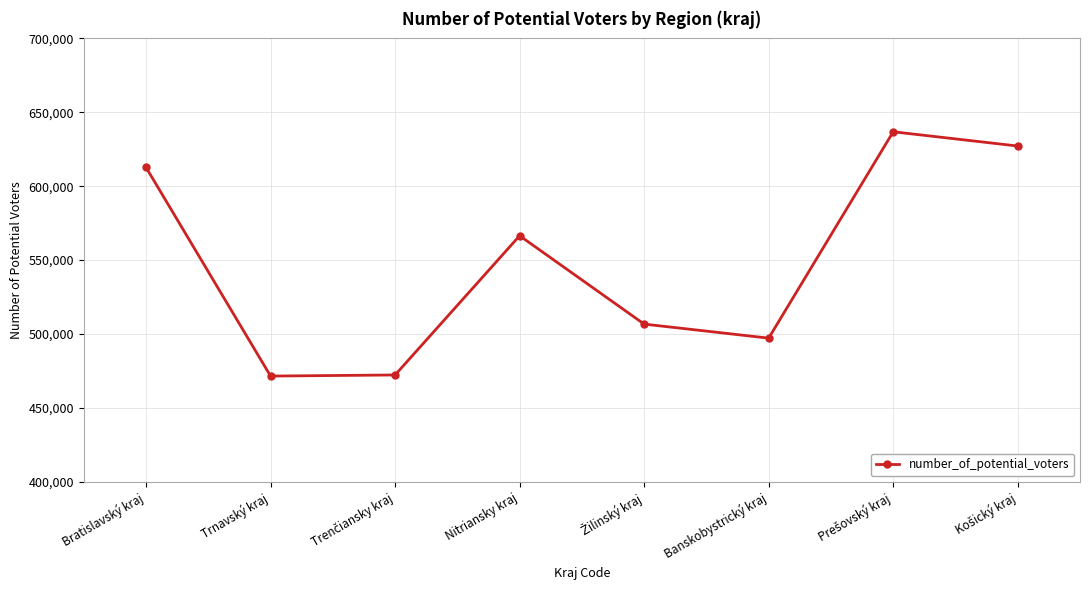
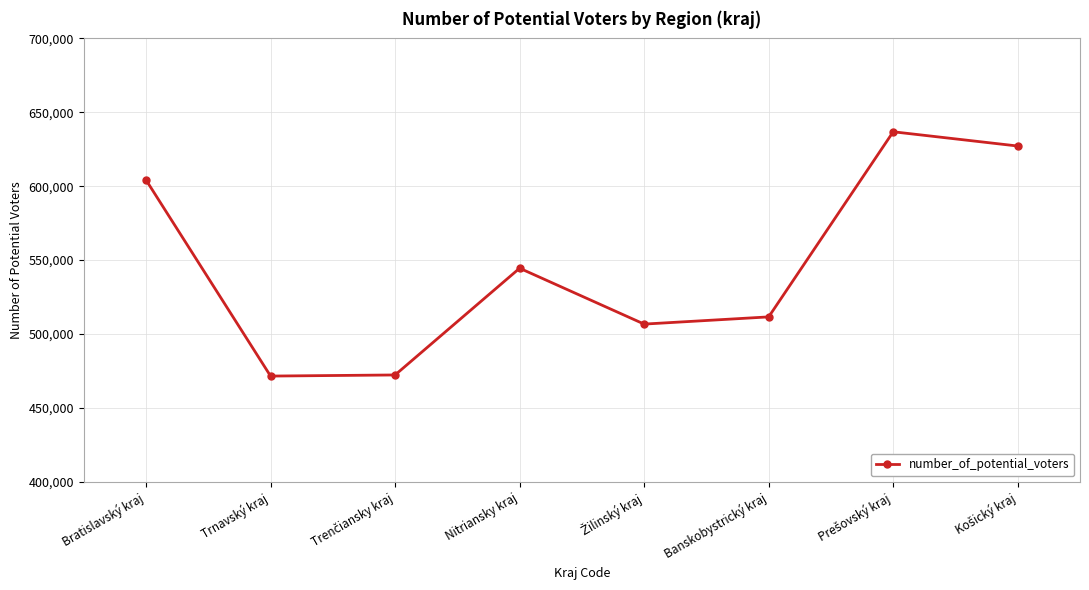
  {
-   "Bratislavský kraj": "613,000",
+   "Bratislavský kraj": "604,000",
    "Trnavský kraj": "472,000",
    "Trenčiansky kraj": "472,000",
-   "Nitriansky kraj": "567,000",
+   "Nitriansky kraj": "545,000",
    "Žilinský kraj": "507,000",
-   "Banskobystrický kraj": "497,000",
+   "Banskobystrický kraj": "512,000",
    "Prešovský kraj": "637,000",
    "Košický kraj": "627,000"
  }
